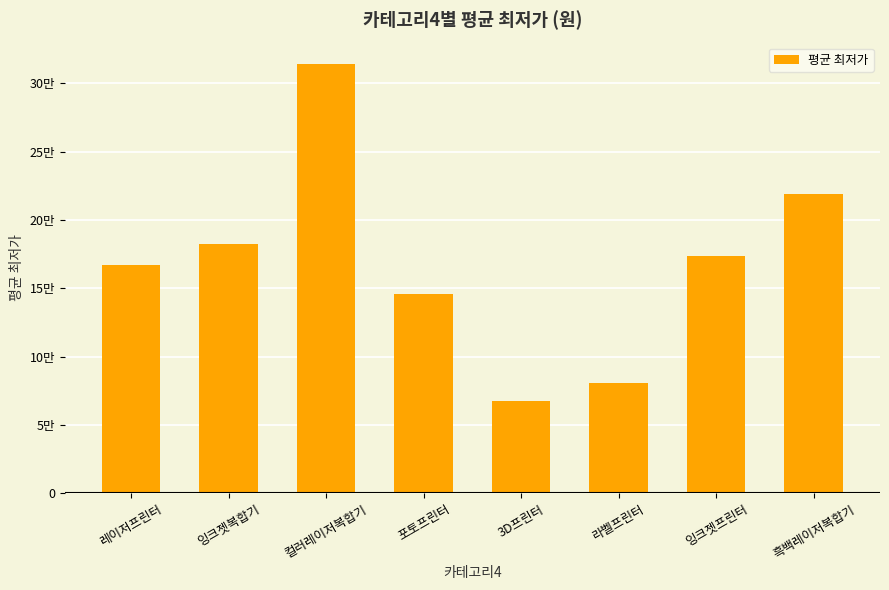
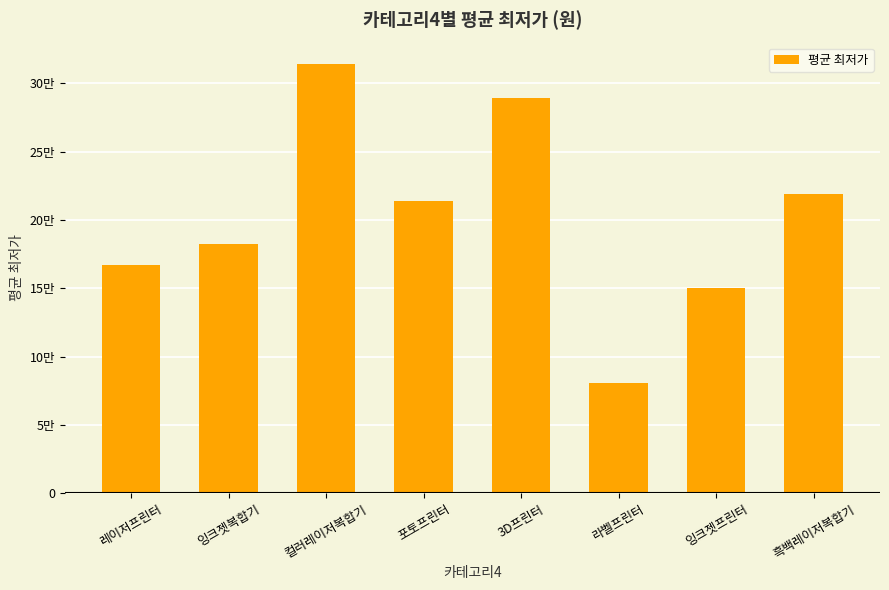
  {
    "레이저프린터": "16.7만",
    "잉크젯복합기": "18.3만",
    "컬러레이저복합기": "31.4만",
-   "포토프린터": "14.6만",
-   "3D프린터": "6.8만",
+   "포토프린터": "21.4만",
+   "3D프린터": "28.9만",
    "라벨프린터": "8.1만",
-   "잉크젯프린터": "17.4만",
+   "잉크젯프린터": "15.1만",
    "흑백레이저복합기": "21.9만"
  }
